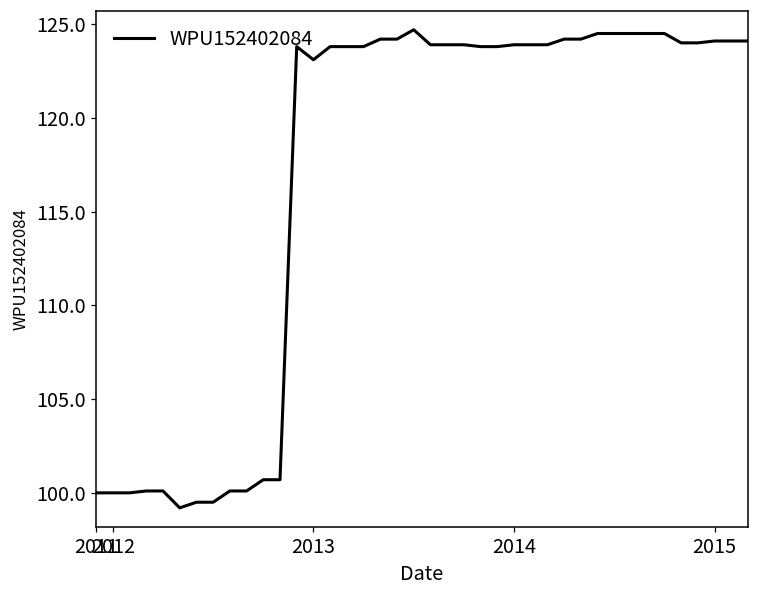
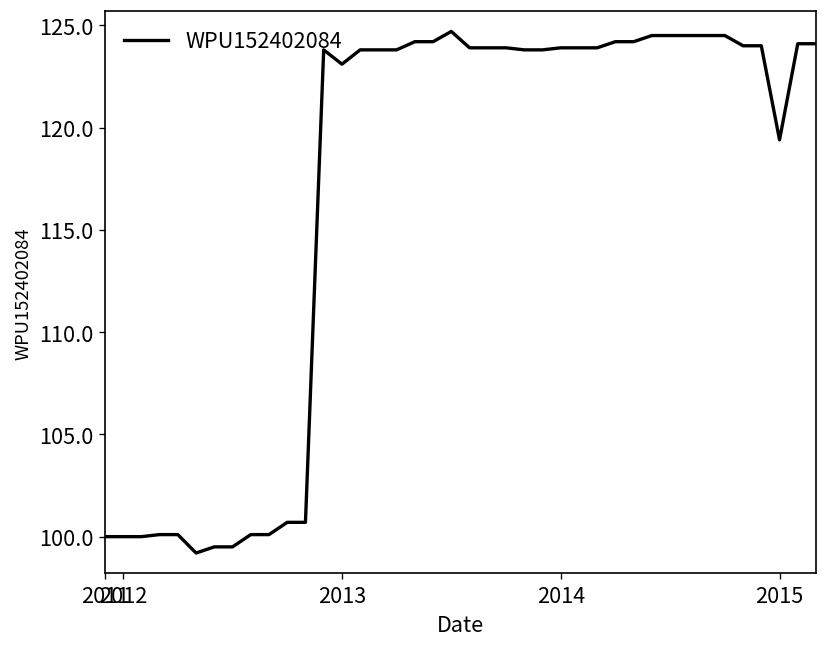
  {
    "2013": 123.1,
    "2014": 123.9,
-   "2015": 124.1
+   "2015": 119.4
  }
